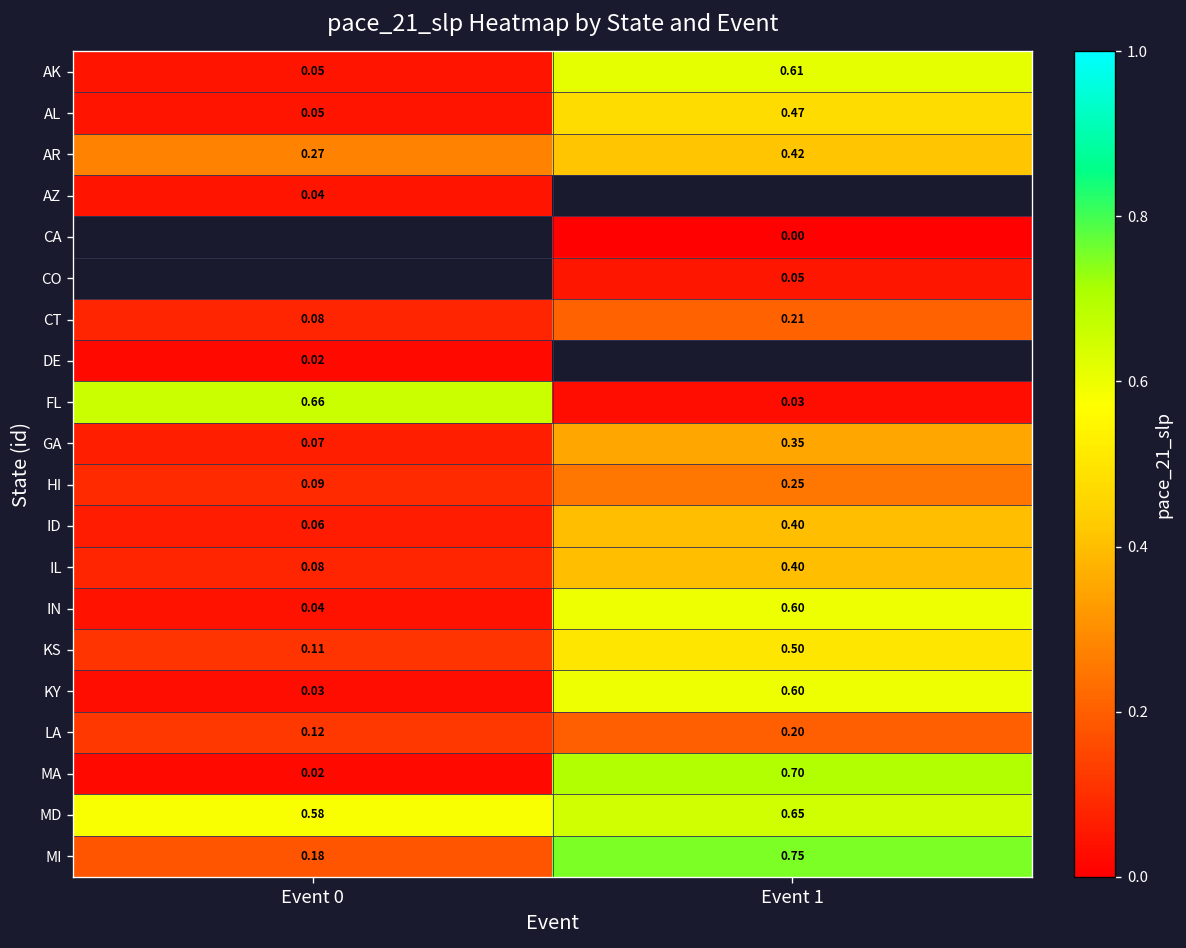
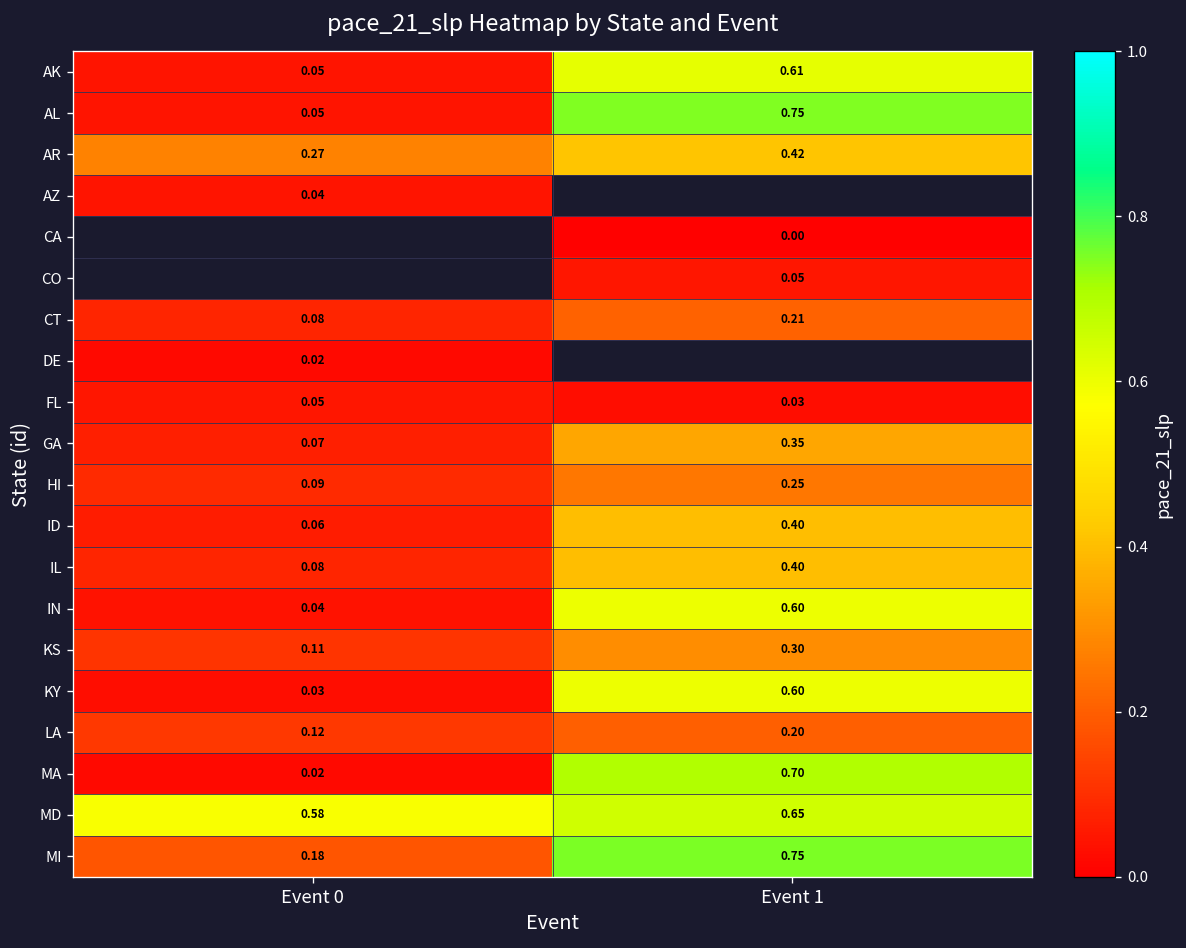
  {
    "AK": {
      "Event 0": 0.05,
      "Event 1": 0.61
    },
    "AL": {
      "Event 0": 0.05,
-     "Event 1": 0.47
+     "Event 1": 0.75
    },
    "AR": {
      "Event 0": 0.27,
      "Event 1": 0.42
    },
    "AZ": {
      "Event 0": 0.04
    },
    "CA": {
      "Event 1": 0.00
    },
    "CO": {
      "Event 1": 0.05
    },
    "CT": {
      "Event 0": 0.08,
      "Event 1": 0.21
    },
    "DE": {
      "Event 0": 0.02
    },
    "FL": {
-     "Event 0": 0.66,
+     "Event 0": 0.05,
      "Event 1": 0.03
    },
    "GA": {
      "Event 0": 0.07,
      "Event 1": 0.35
    },
    "HI": {
      "Event 0": 0.09,
      "Event 1": 0.25
    },
    "ID": {
      "Event 0": 0.06,
      "Event 1": 0.40
    },
    "IL": {
      "Event 0": 0.08,
      "Event 1": 0.40
    },
    "IN": {
      "Event 0": 0.04,
      "Event 1": 0.60
    },
    "KS": {
      "Event 0": 0.11,
-     "Event 1": 0.50
+     "Event 1": 0.30
    },
    "KY": {
      "Event 0": 0.03,
      "Event 1": 0.60
    },
    "LA": {
      "Event 0": 0.12,
      "Event 1": 0.20
    },
    "MA": {
      "Event 0": 0.02,
      "Event 1": 0.70
    },
    "MD": {
      "Event 0": 0.58,
      "Event 1": 0.65
    },
    "MI": {
      "Event 0": 0.18,
      "Event 1": 0.75
    }
  }
